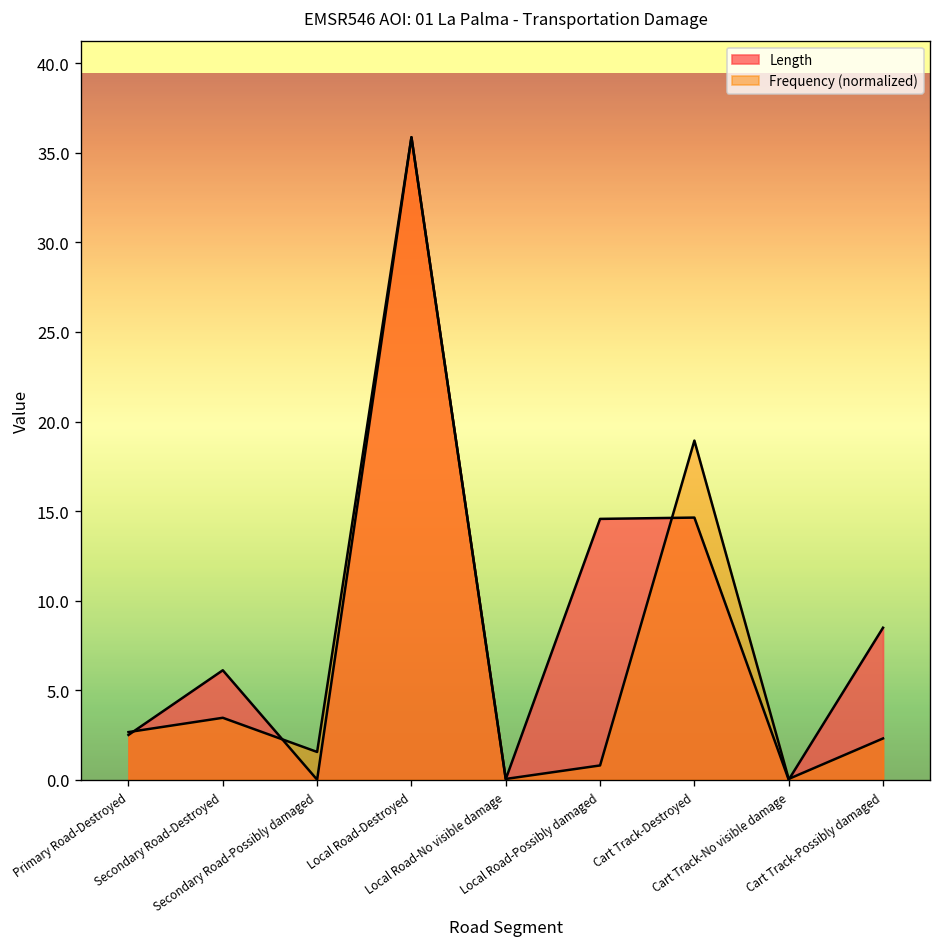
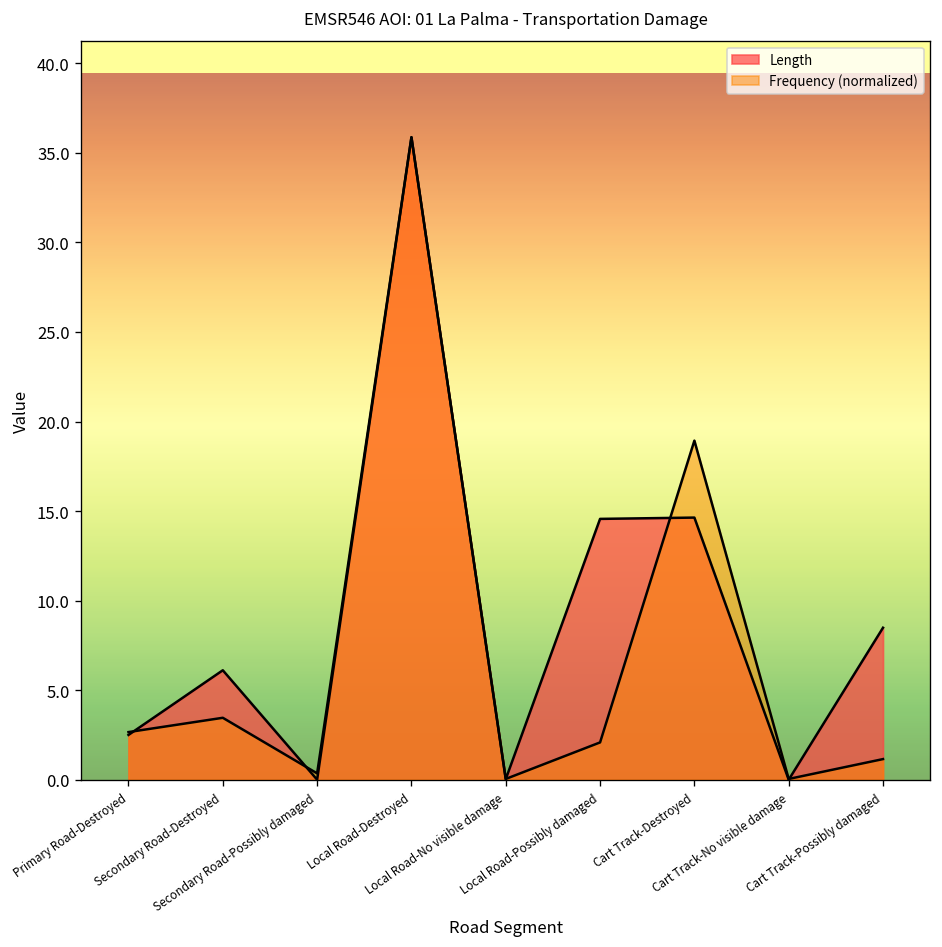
  {
    "Length": {
      "Secondary Road-Destroyed": 6.1,
      "Secondary Road-Possibly damaged": 0.0,
      "Local Road-Possibly damaged": 14.6,
      "Cart Track-Destroyed": 14.6,
      "Cart Track-Possibly damaged": 8.5
    },
    "Frequency (normalized)": {
      "Secondary Road-Destroyed": 3.5,
-     "Secondary Road-Possibly damaged": 1.6,
-     "Local Road-Possibly damaged": 0.8,
+     "Secondary Road-Possibly damaged": 0.4,
+     "Local Road-Possibly damaged": 2.1,
      "Cart Track-Destroyed": 18.9,
-     "Cart Track-Possibly damaged": 2.3
+     "Cart Track-Possibly damaged": 1.2
    }
  }
